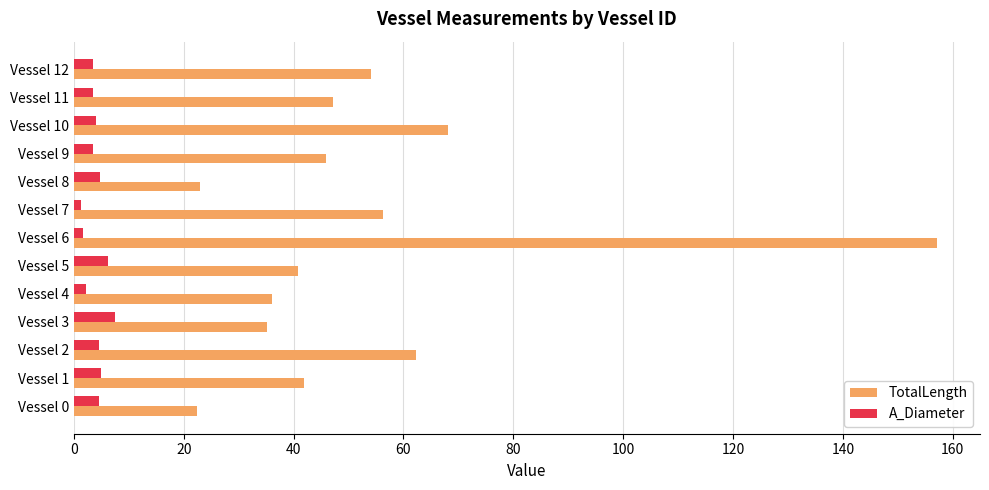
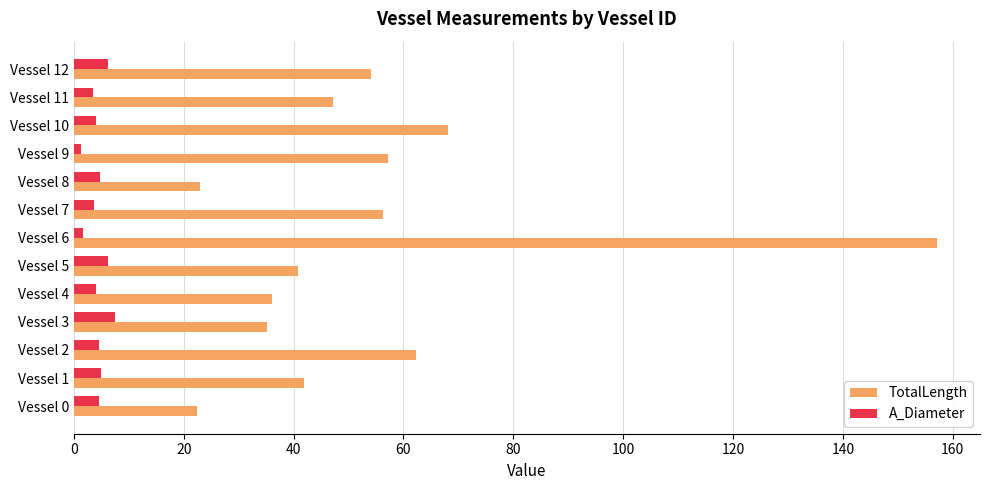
  {
    "TotalLength": {
      "Vessel 12": 54,
      "Vessel 11": 47,
      "Vessel 10": 68,
-     "Vessel 9": 46,
+     "Vessel 9": 57,
      "Vessel 8": 23,
      "Vessel 7": 56,
      "Vessel 6": 157,
      "Vessel 5": 41,
      "Vessel 4": 36,
      "Vessel 3": 35,
      "Vessel 2": 62,
      "Vessel 1": 42,
      "Vessel 0": 22
    },
    "A_Diameter": {
-     "Vessel 12": 3,
+     "Vessel 12": 6,
      "Vessel 11": 3,
      "Vessel 10": 4,
-     "Vessel 9": 3,
+     "Vessel 9": 1,
      "Vessel 8": 5,
-     "Vessel 7": 1,
+     "Vessel 7": 4,
      "Vessel 6": 2,
      "Vessel 5": 6,
-     "Vessel 4": 2,
+     "Vessel 4": 4,
      "Vessel 3": 8,
      "Vessel 2": 5,
      "Vessel 1": 5,
      "Vessel 0": 5
    }
  }
